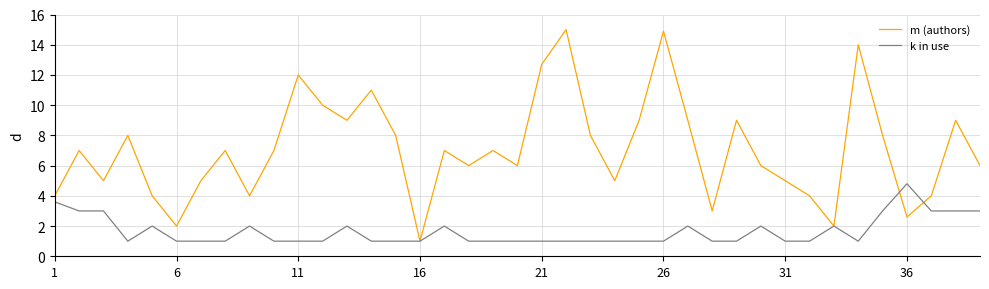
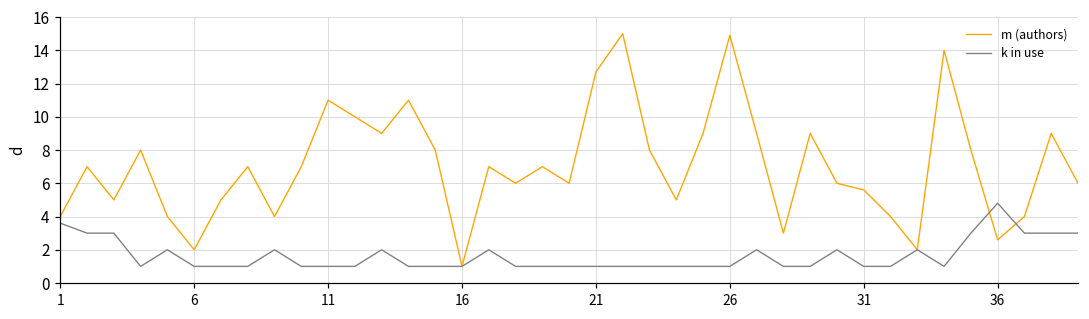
  {
    "m (authors)": {
      "1": 4.0,
      "6": 2.0,
-     "11": 12,
+     "11": 11,
      "21": 12.7,
      "26": 14.9,
-     "31": 5.0,
+     "31": 5.6,
      "36": 2.6
    },
    "k in use": {
      "1": 3.6,
      "6": 1.0,
      "11": 1.0,
      "21": 1.0,
      "26": 1.0,
      "31": 1.0,
      "36": 4.8
    }
  }
